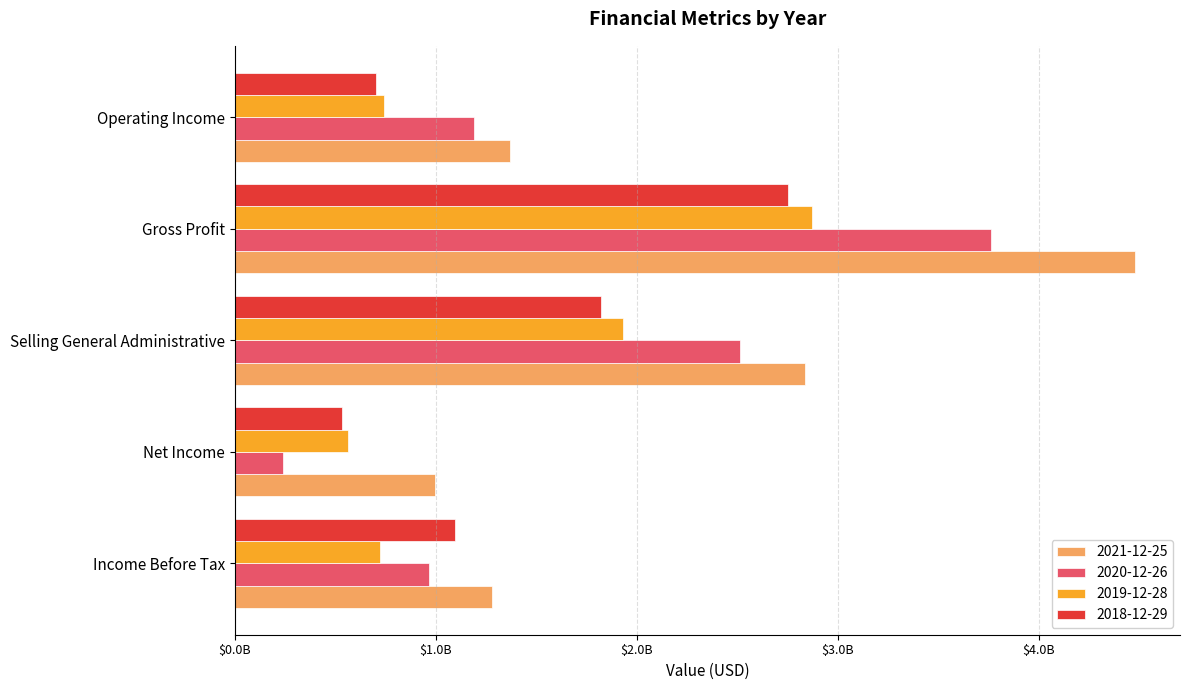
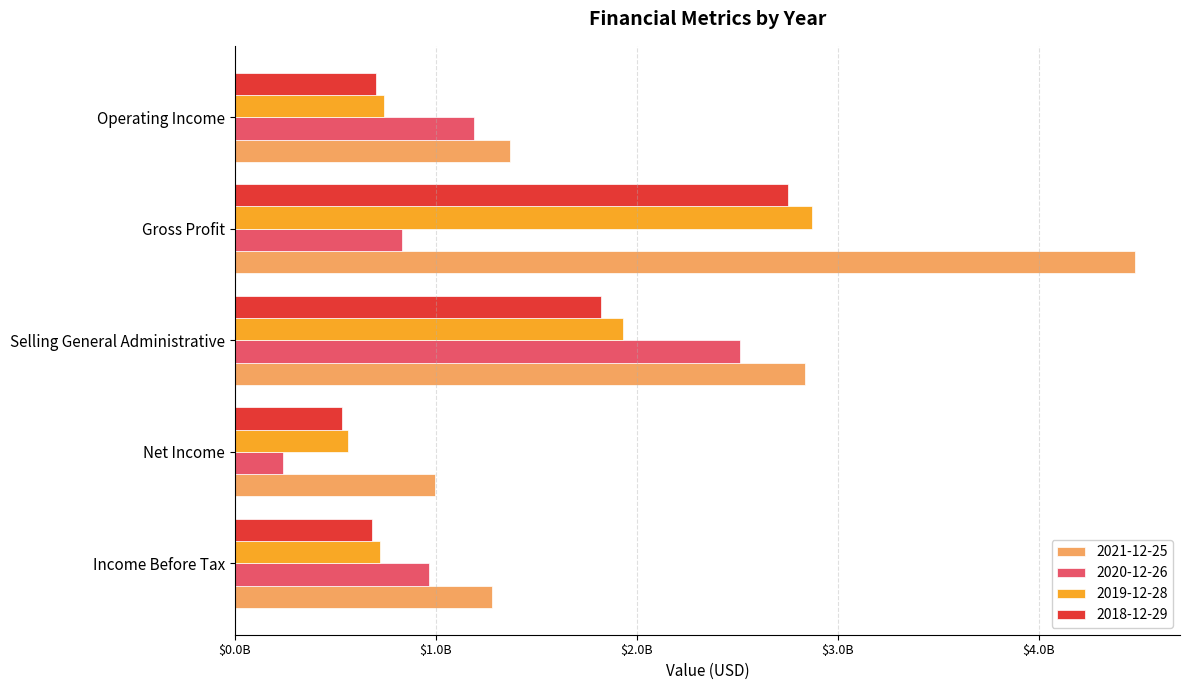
  {
    "2020-12-26": {
      "Operating Income": "$1190000000",
-     "Gross Profit": "$3760000000",
+     "Gross Profit": "$830000000",
      "Selling General Administrative": "$2510000000",
      "Net Income": "$240000000",
      "Income Before Tax": "$970000000"
    },
    "2018-12-29": {
      "Operating Income": "$700000000",
      "Gross Profit": "$2750000000",
      "Selling General Administrative": "$1820000000",
      "Net Income": "$530000000",
-     "Income Before Tax": "$1100000000"
+     "Income Before Tax": "$680000000"
    }
  }
